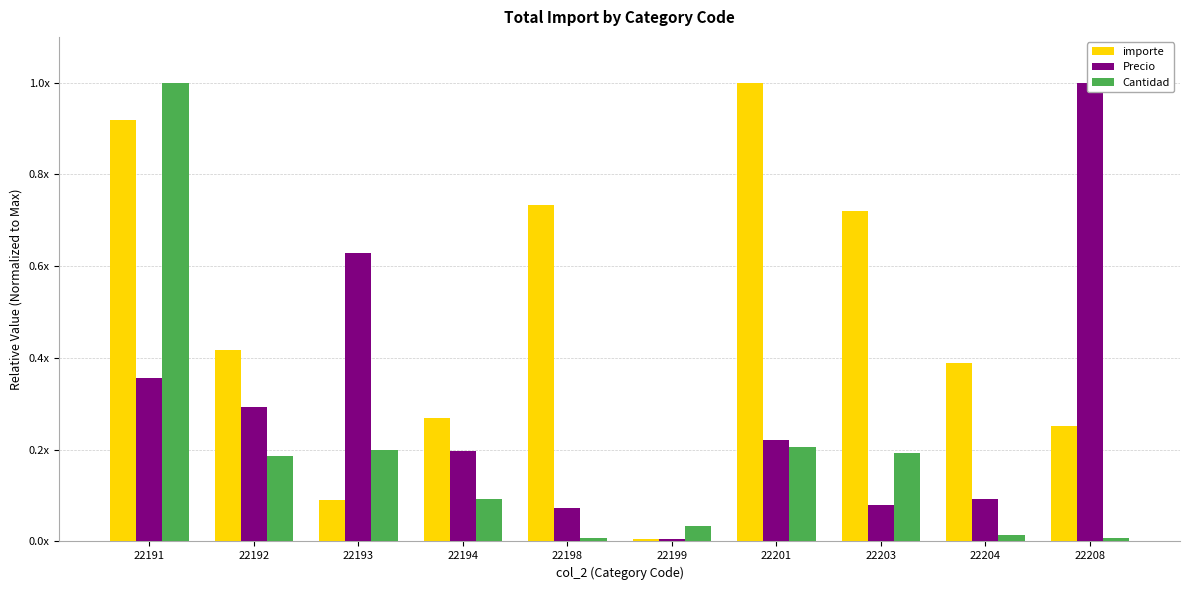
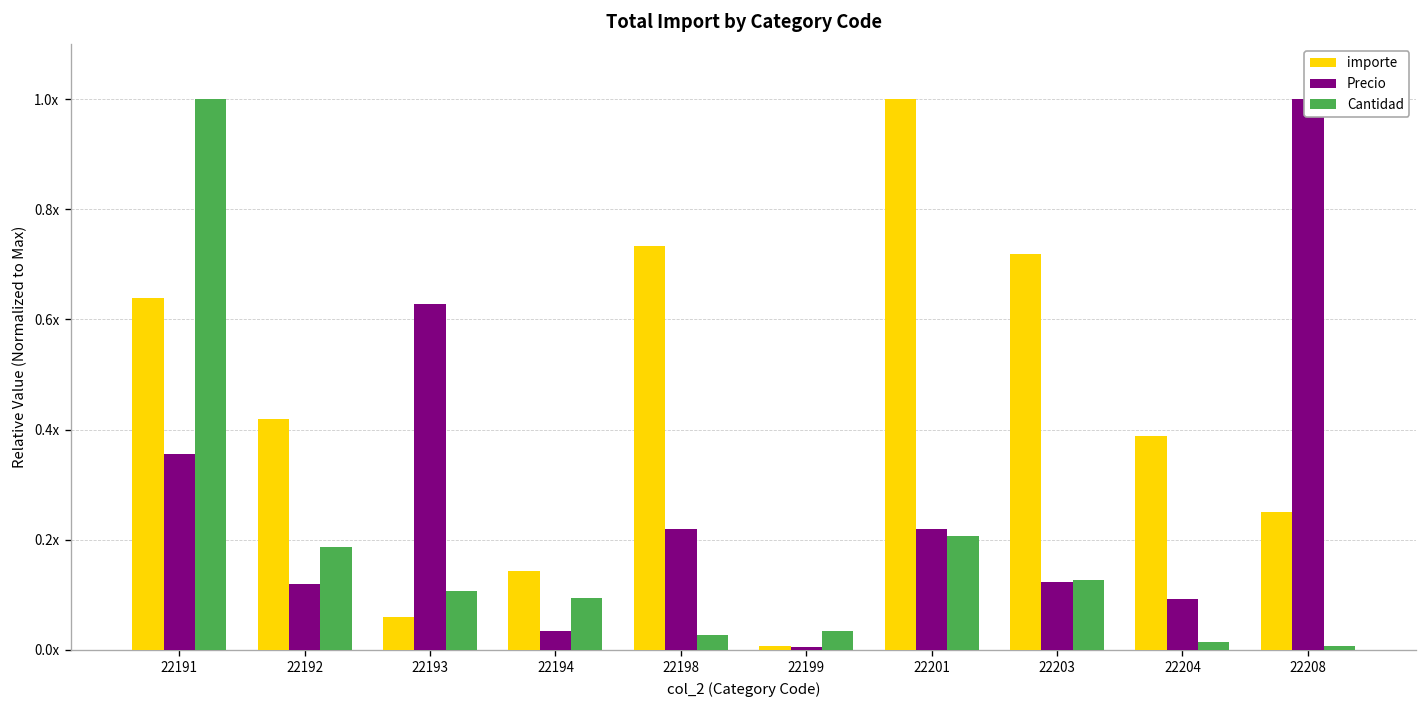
  {
    "importe": {
-     "22191": "0.92x",
+     "22191": "0.64x",
      "22192": "0.42x",
-     "22193": "0.09x",
-     "22194": "0.27x",
+     "22193": "0.06x",
+     "22194": "0.14x",
      "22198": "0.73x",
      "22199": "0.01x",
      "22201": "1.00x",
      "22203": "0.72x",
      "22204": "0.39x",
      "22208": "0.25x"
    },
    "Precio": {
      "22191": "0.36x",
-     "22192": "0.29x",
+     "22192": "0.12x",
      "22193": "0.63x",
-     "22194": "0.20x",
-     "22198": "0.07x",
+     "22194": "0.03x",
+     "22198": "0.22x",
      "22199": "0.01x",
      "22201": "0.22x",
-     "22203": "0.08x",
+     "22203": "0.12x",
      "22204": "0.09x"
    },
    "Cantidad": {
      "22191": "1.00x",
      "22192": "0.19x",
-     "22193": "0.20x",
+     "22193": "0.11x",
      "22194": "0.09x",
-     "22198": "0.01x",
+     "22198": "0.03x",
      "22199": "0.03x",
      "22201": "0.21x",
-     "22203": "0.19x",
+     "22203": "0.13x",
      "22204": "0.01x",
      "22208": "0.01x"
    }
  }
